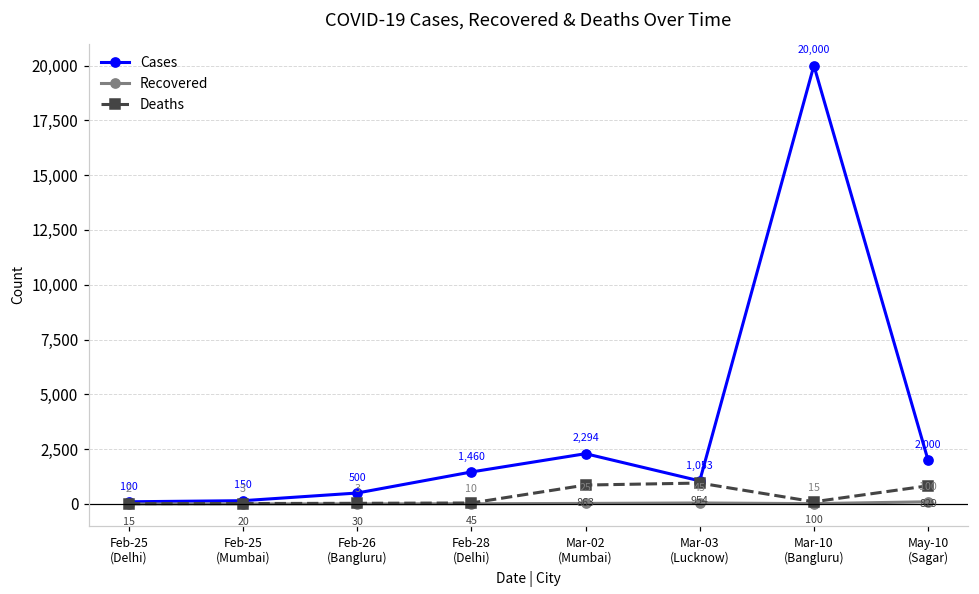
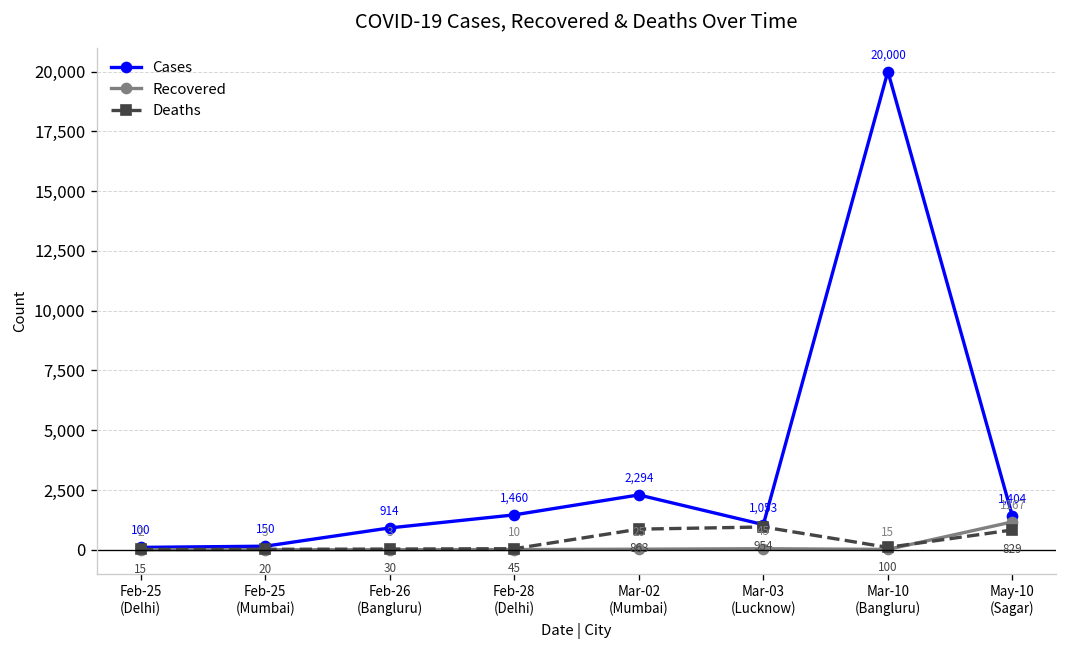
  {
    "Cases": {
-     "Feb-26 (Bangluru)": "500",
+     "Feb-26 (Bangluru)": "914",
      "Feb-28 (Delhi)": "1,460",
      "Mar-02 (Mumbai)": "2,294",
      "Mar-10 (Bangluru)": "20,000",
-     "May-10 (Sagar)": "2,000"
+     "May-10 (Sagar)": "1,404"
    },
    "Recovered": {
-     "May-10 (Sagar)": "100"
+     "May-10 (Sagar)": "1167"
    }
  }
